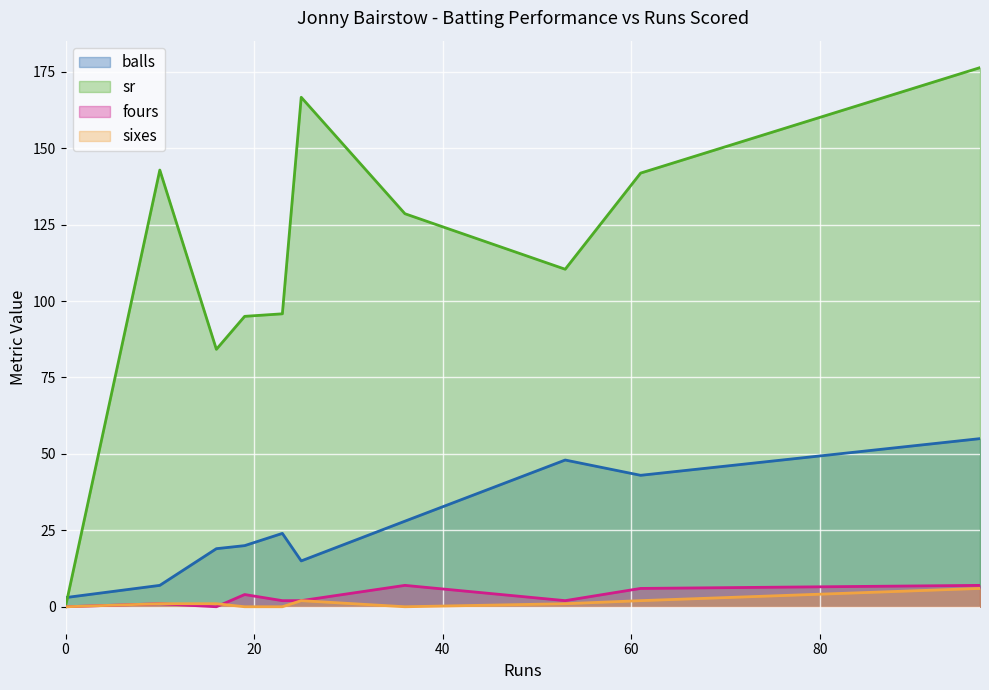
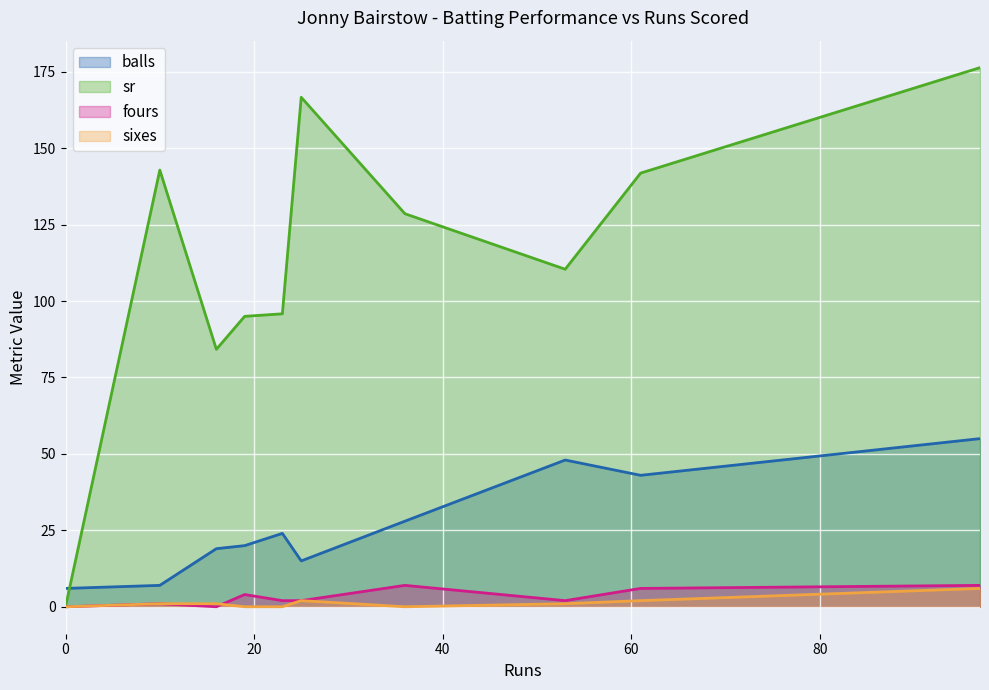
  {
    "balls": {
-     "0": 3
+     "0": 6
    }
  }
